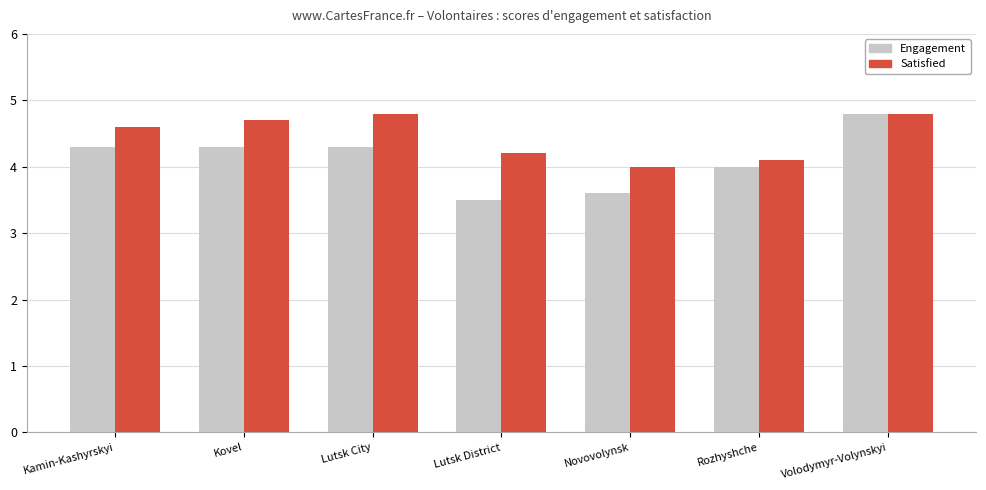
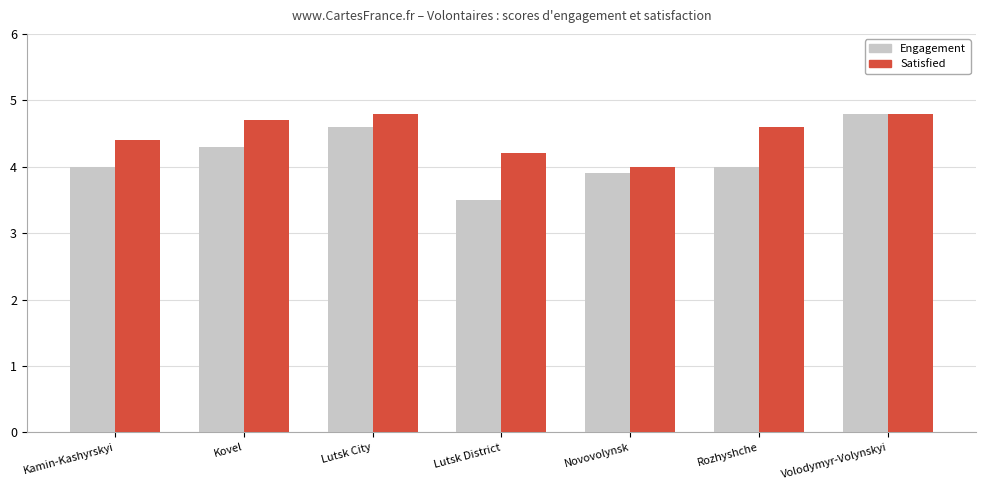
  {
    "Engagement": {
-     "Kamin-Kashyrskyi": 4.3,
+     "Kamin-Kashyrskyi": 4.0,
      "Kovel": 4.3,
-     "Lutsk City": 4.3,
+     "Lutsk City": 4.6,
      "Lutsk District": 3.5,
-     "Novovolynsk": 3.6,
+     "Novovolynsk": 3.9,
      "Rozhyshche": 4.0,
      "Volodymyr-Volynskyi": 4.8
    },
    "Satisfied": {
-     "Kamin-Kashyrskyi": 4.6,
+     "Kamin-Kashyrskyi": 4.4,
      "Kovel": 4.7,
      "Lutsk City": 4.8,
      "Lutsk District": 4.2,
      "Novovolynsk": 4.0,
-     "Rozhyshche": 4.1,
+     "Rozhyshche": 4.6,
      "Volodymyr-Volynskyi": 4.8
    }
  }
